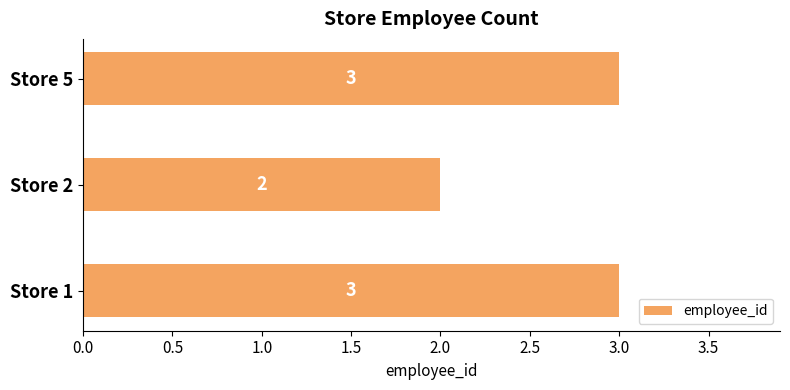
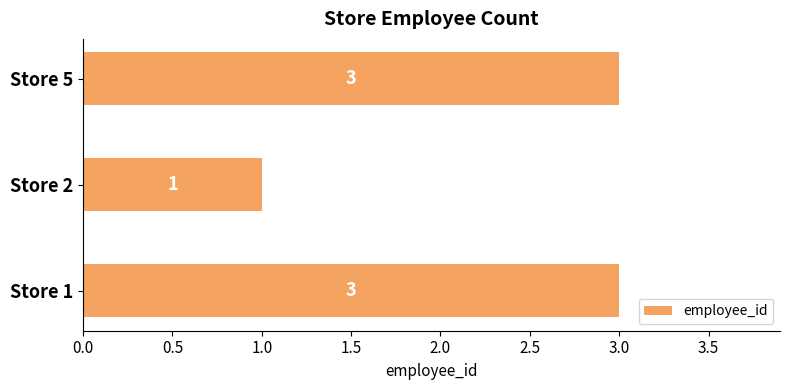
  {
    "Store 5": 3,
-   "Store 2": 2,
+   "Store 2": 1,
    "Store 1": 3
  }
